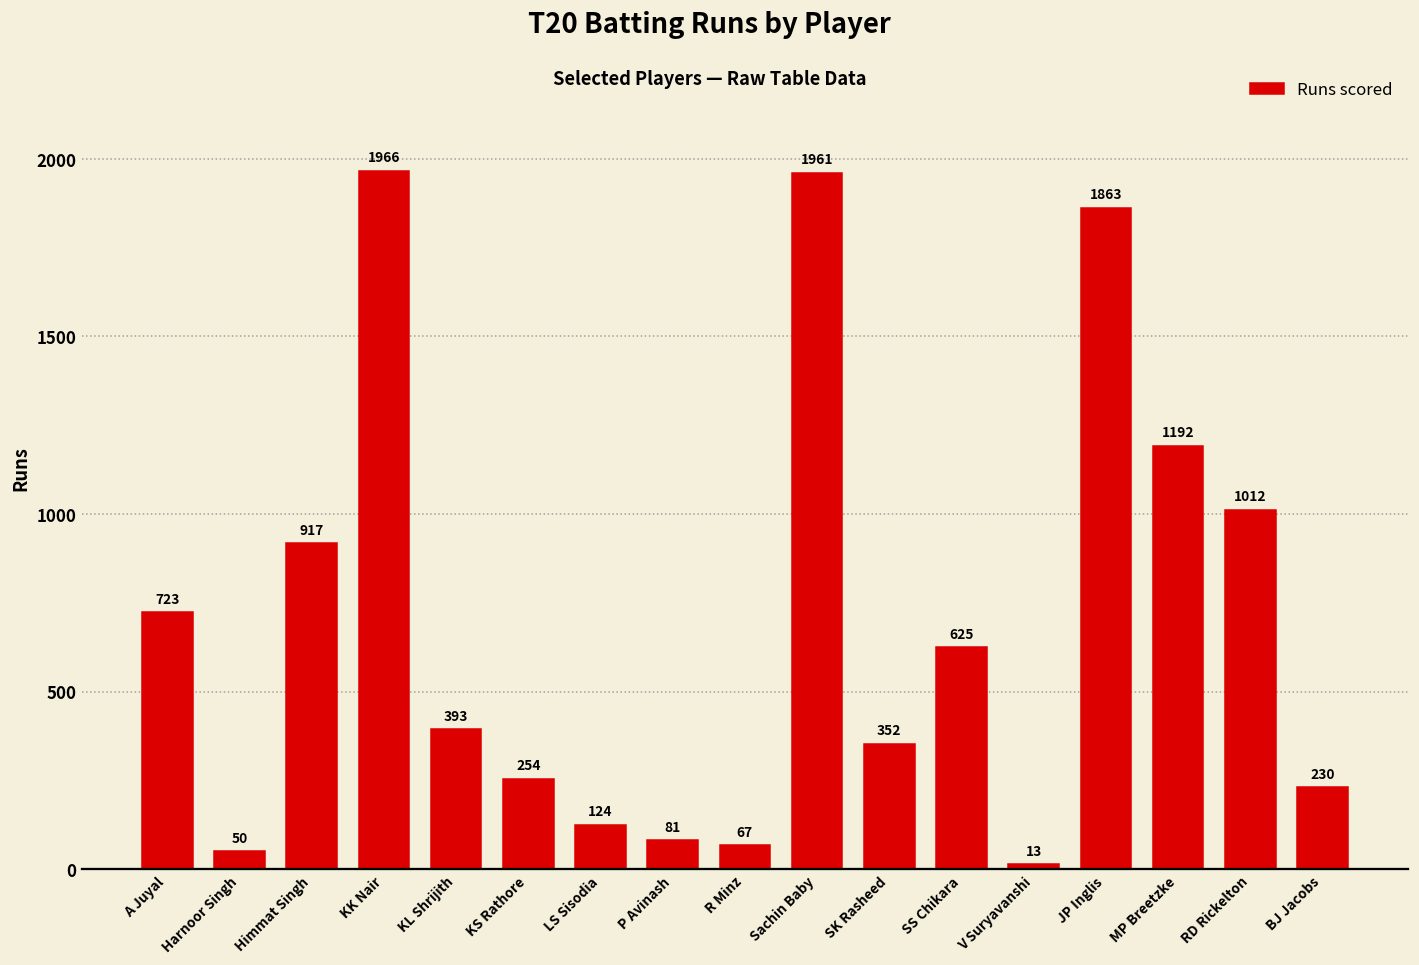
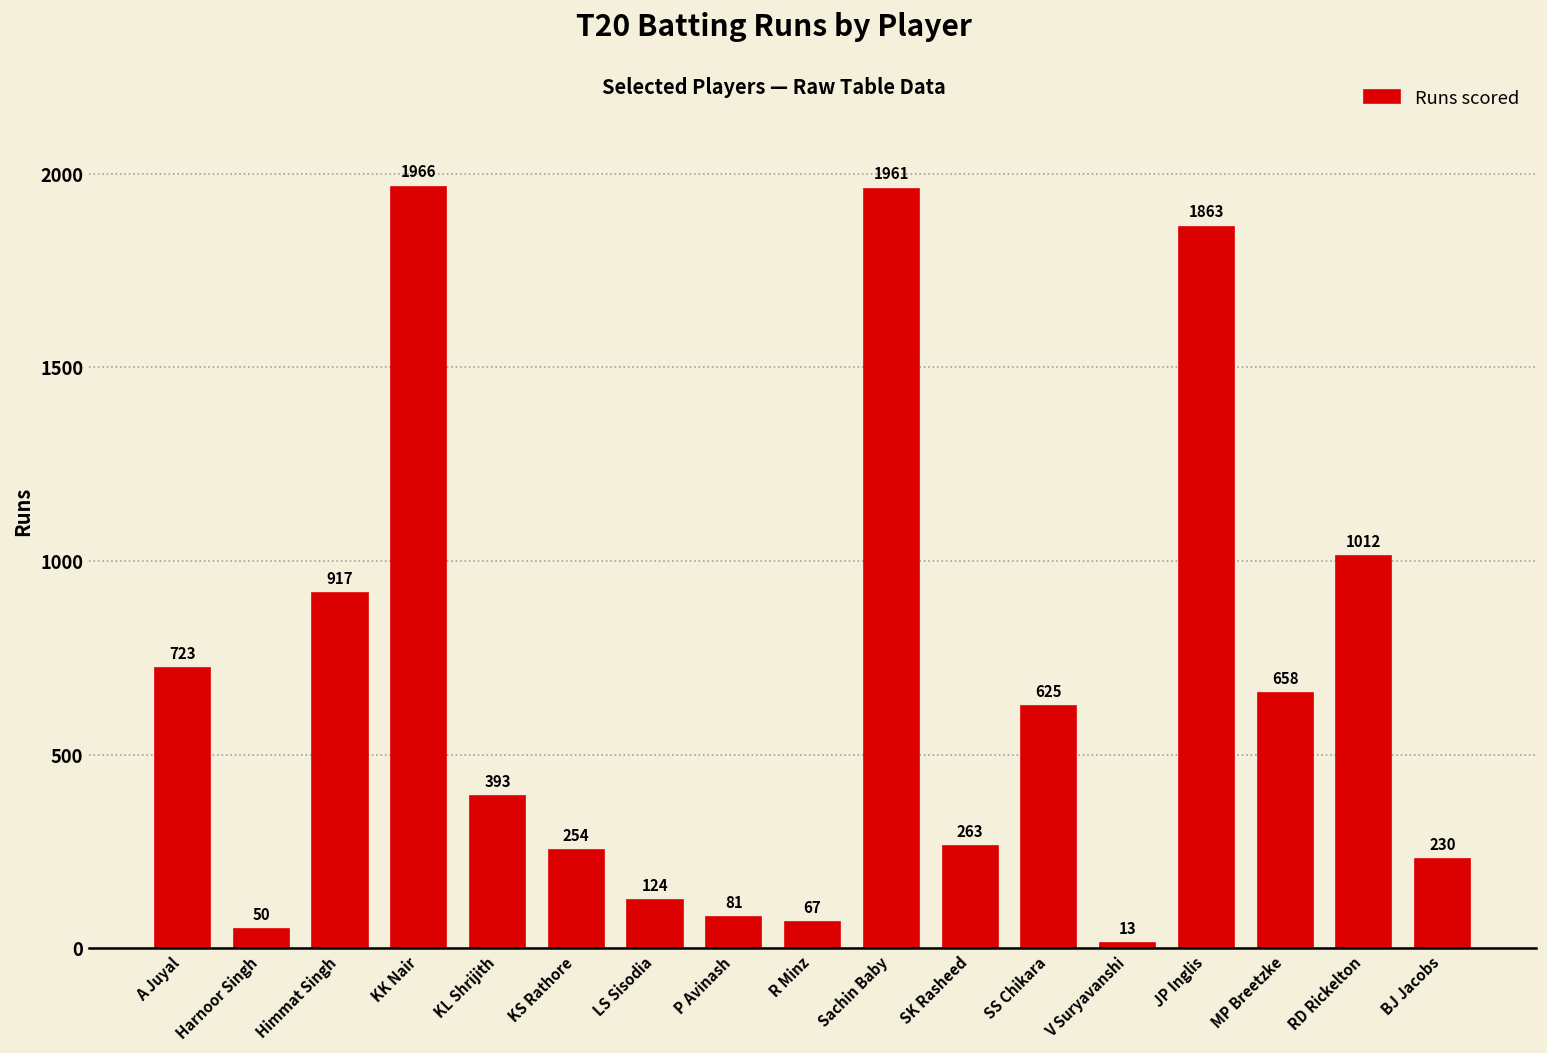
  {
    "A Juyal": 723,
    "Harnoor Singh": 50,
    "Himmat Singh": 917,
    "KK Nair": 1966,
    "KL Shrijith": 393,
    "KS Rathore": 254,
    "LS Sisodia": 124,
    "P Avinash": 81,
    "R Minz": 67,
    "Sachin Baby": 1961,
-   "SK Rasheed": 352,
+   "SK Rasheed": 263,
    "SS Chikara": 625,
    "V Suryavanshi": 13,
    "JP Inglis": 1863,
-   "MP Breetzke": 1192,
+   "MP Breetzke": 658,
    "RD Rickelton": 1012,
    "BJ Jacobs": 230
  }
